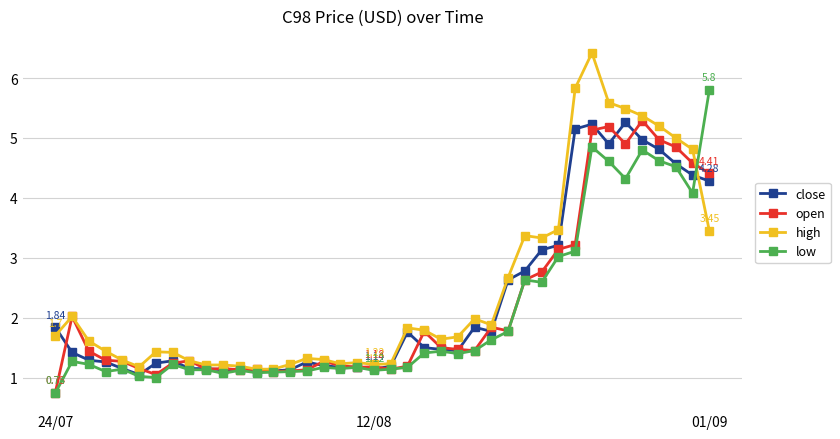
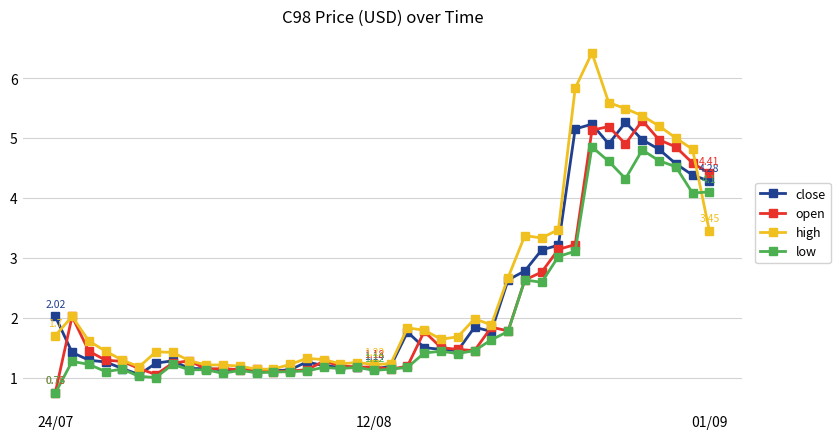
  {
    "close": {
-     "24/07": 1.84
+     "24/07": 2.02
    },
    "high": {
      "01/09": 3.45
    },
    "low": {
-     "01/09": 5.8
+     "01/09": 4.1
    }
  }
